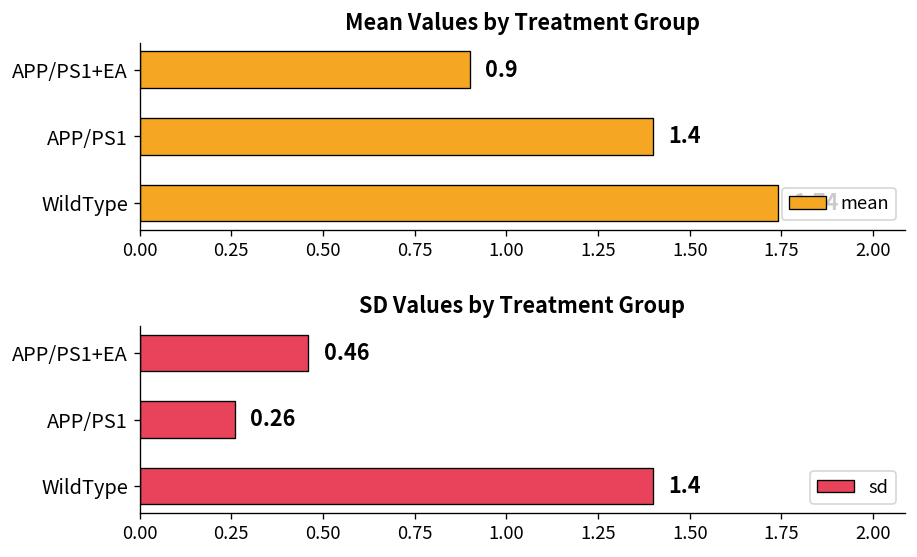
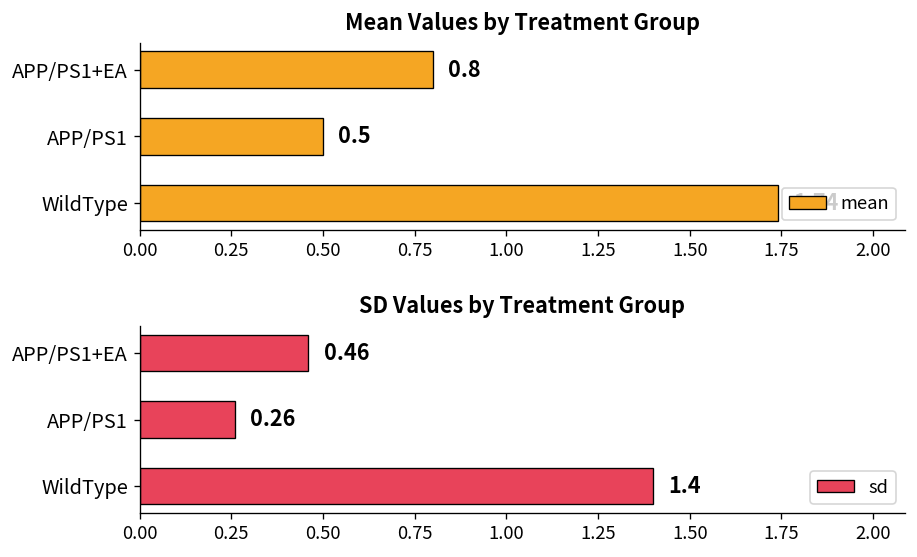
  {
    "Mean Values by Treatment Group": {
-     "APP/PS1+EA": 0.9,
-     "APP/PS1": 1.4
+     "APP/PS1+EA": 0.8,
+     "APP/PS1": 0.5
    },
    "SD Values by Treatment Group": {
      "APP/PS1+EA": 0.46,
      "APP/PS1": 0.26,
      "WildType": 1.4
    }
  }
